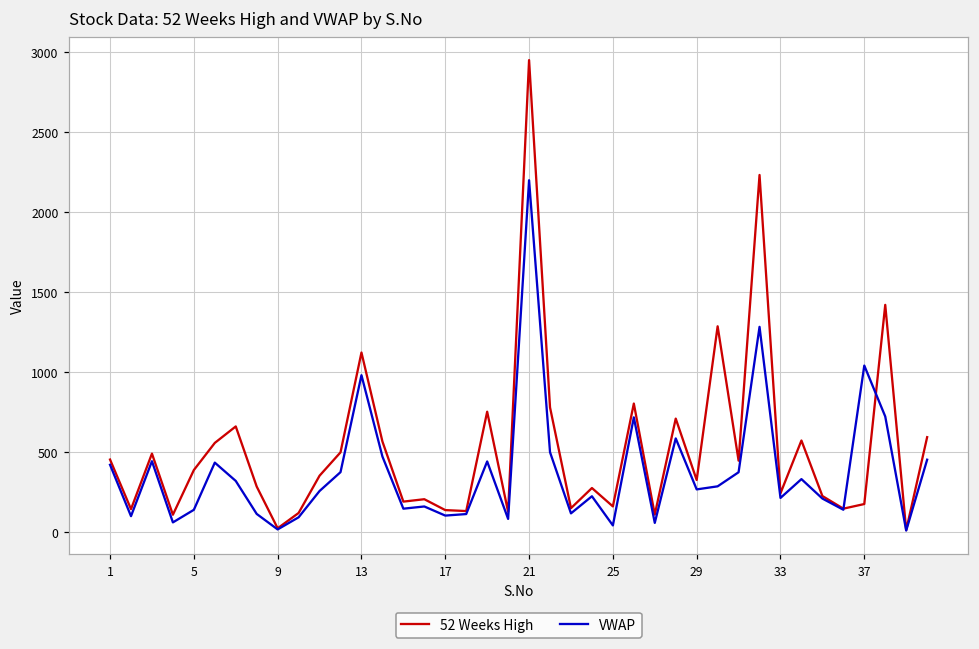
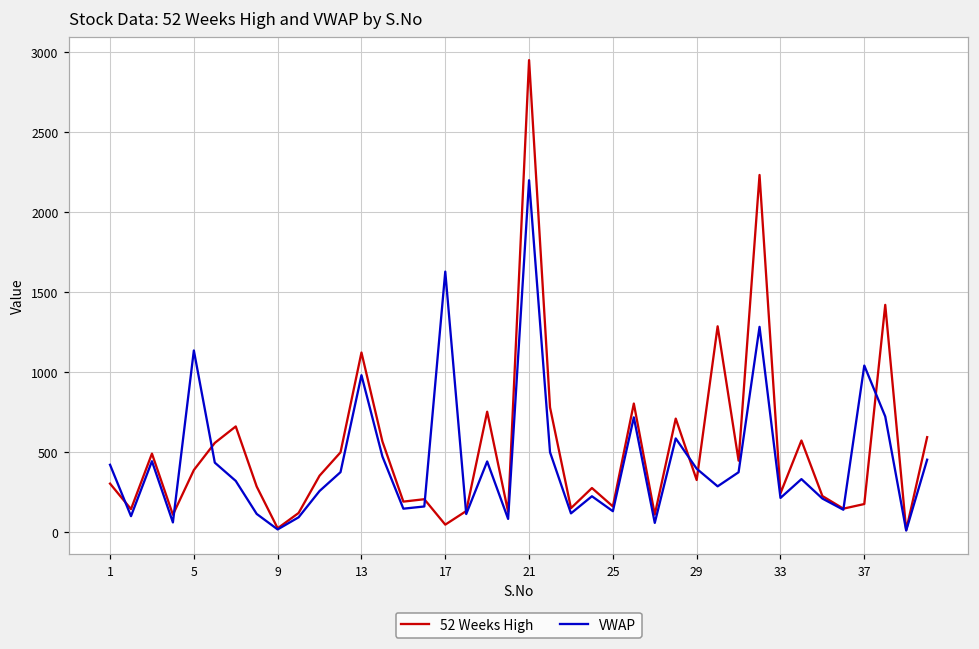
  {
    "52 Weeks High": {
-     "1": 450,
+     "1": 300,
      "5": 390,
      "13": 1120,
-     "17": 140,
+     "17": 40,
      "21": 2950,
      "25": 160,
      "29": 320,
      "33": 240,
      "37": 170
    },
    "VWAP": {
      "1": 420,
-     "5": 140,
+     "5": 1130,
      "13": 980,
-     "17": 100,
+     "17": 1630,
      "21": 2200,
-     "25": 40,
-     "29": 260,
+     "25": 130,
+     "29": 390,
      "33": 210,
      "37": 1040
    }
  }
